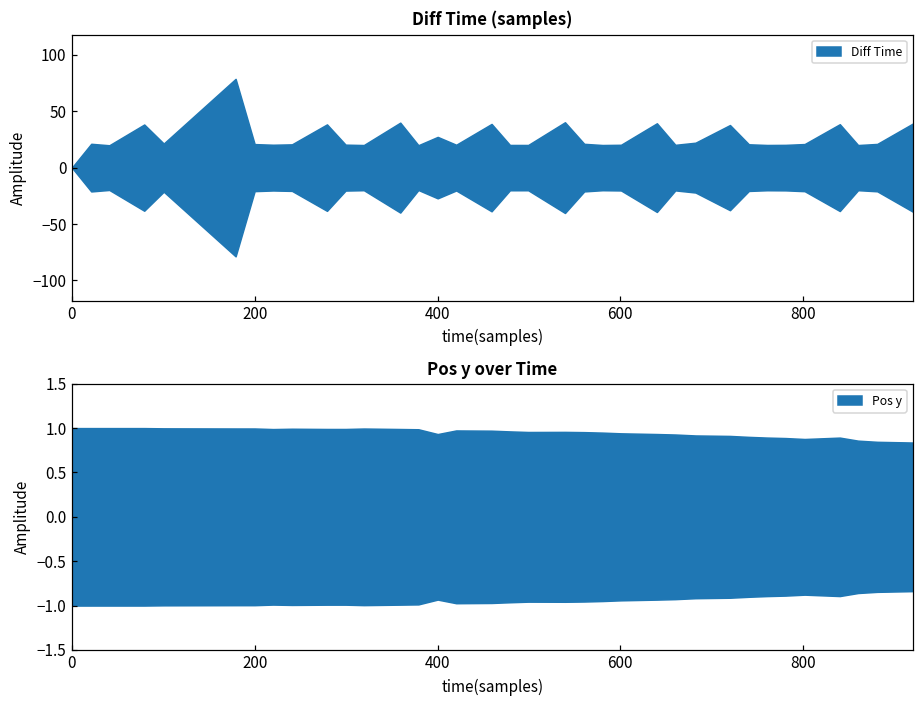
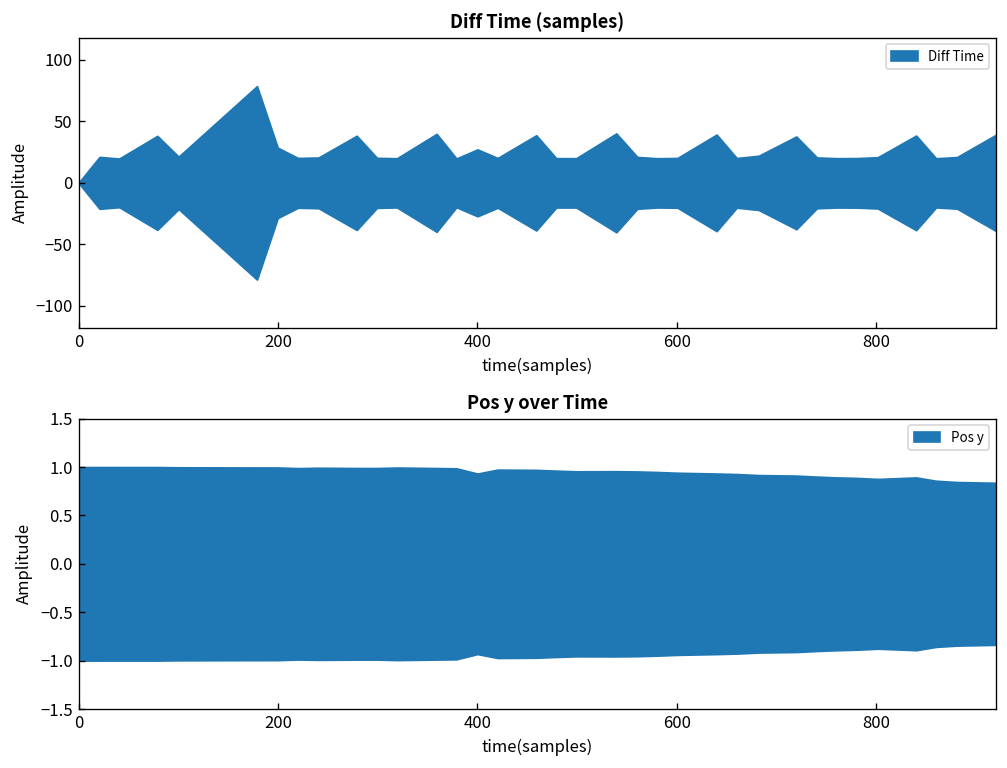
  {
    "Diff Time (samples)": {
-     "200": 21
+     "200": 29
    }
  }
